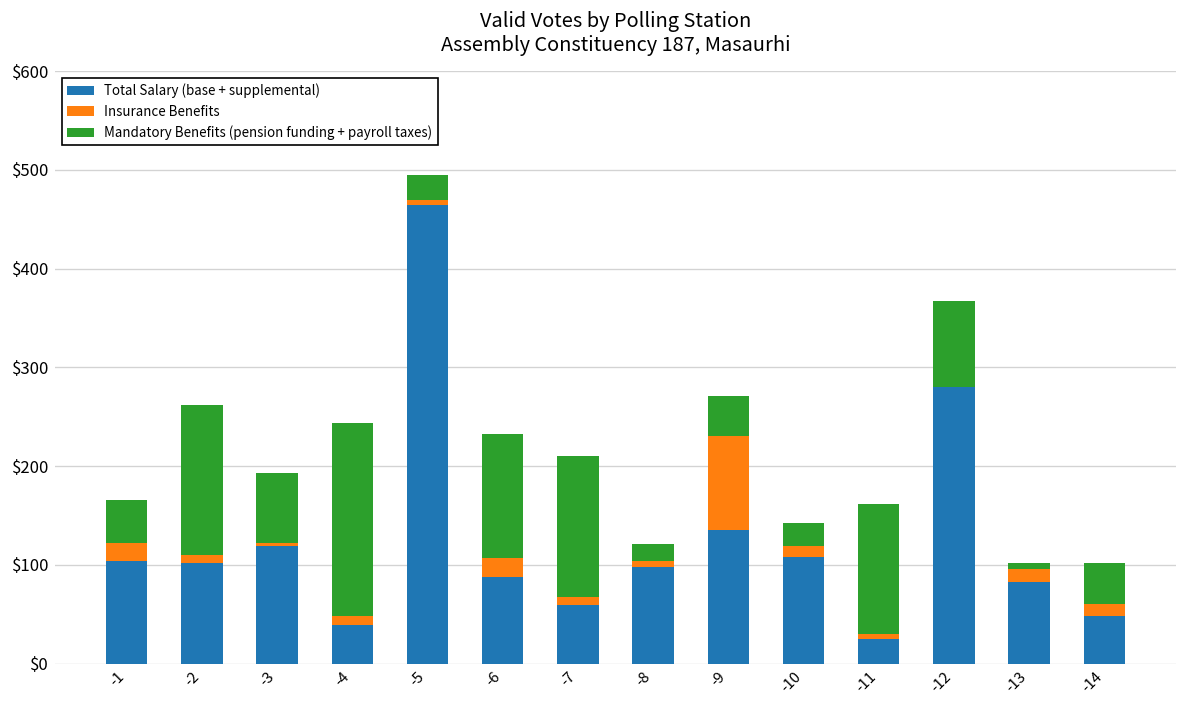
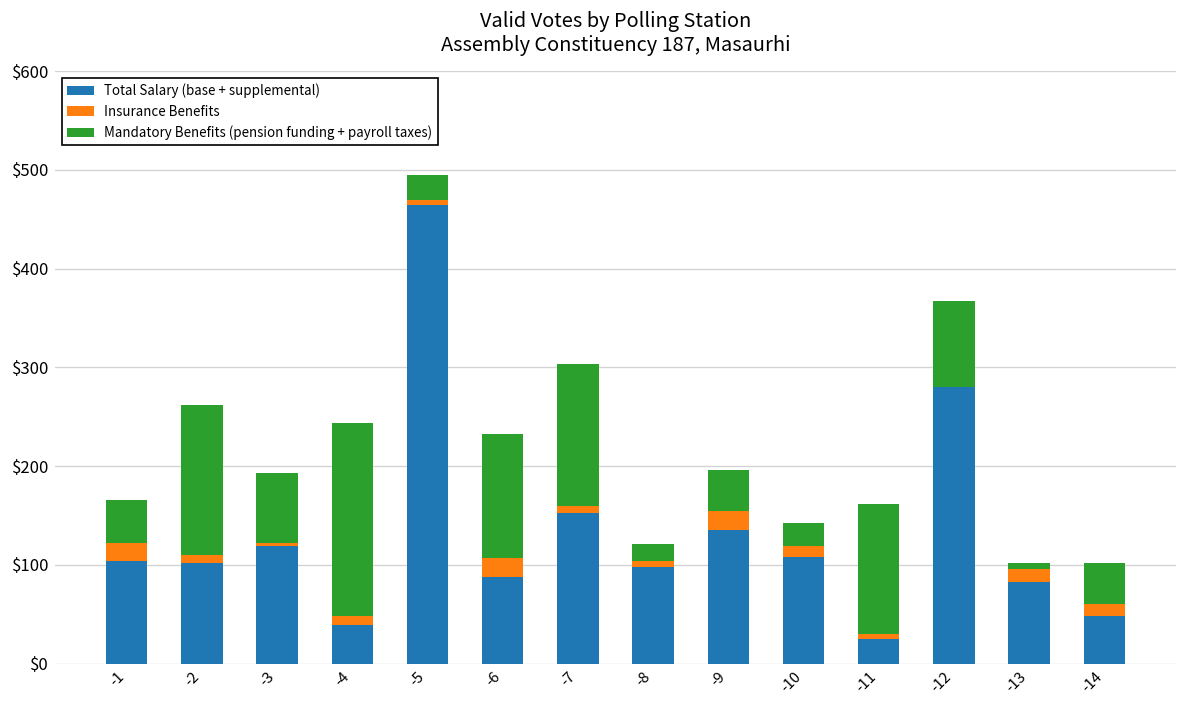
  {
    "Total Salary (base + supplemental)": {
      "-1": "$100",
      "-2": "$100",
      "-3": "$120",
      "-4": "$40",
      "-5": "$460",
      "-6": "$90",
-     "-7": "$60",
+     "-7": "$150",
      "-8": "$100",
      "-9": "$140",
      "-10": "$110",
      "-11": "$30",
      "-12": "$280",
      "-13": "$80",
      "-14": "$50"
    },
    "Insurance Benefits": {
      "-1": "$20",
      "-2": "$10",
      "-4": "$10",
      "-5": "$10",
      "-6": "$20",
      "-7": "$10",
      "-8": "$10",
-     "-9": "$100",
+     "-9": "$20",
      "-10": "$10",
      "-11": "$10",
      "-12": "$0",
      "-13": "$10",
      "-14": "$10"
    },
    "Mandatory Benefits (pension funding + payroll taxes)": {
      "-1": "$40",
      "-2": "$150",
      "-3": "$70",
      "-4": "$200",
      "-5": "$30",
      "-6": "$130",
      "-7": "$140",
      "-8": "$20",
      "-9": "$40",
      "-10": "$20",
      "-11": "$130",
      "-12": "$90",
      "-13": "$10",
      "-14": "$40"
    }
  }
